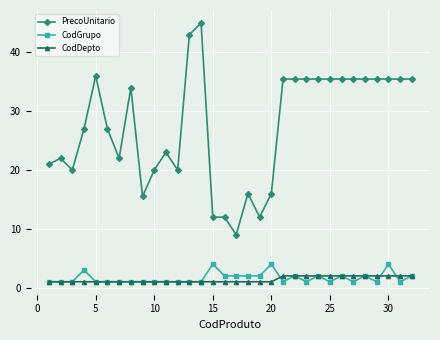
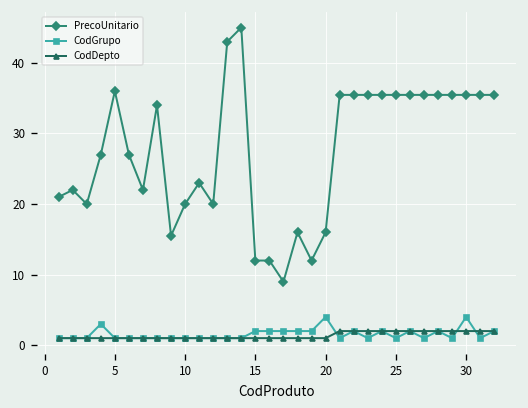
  {
    "CodGrupo": {
-     "15": 4,
+     "15": 2,
      "20": 4,
      "25": 1,
      "30": 4
    }
  }
